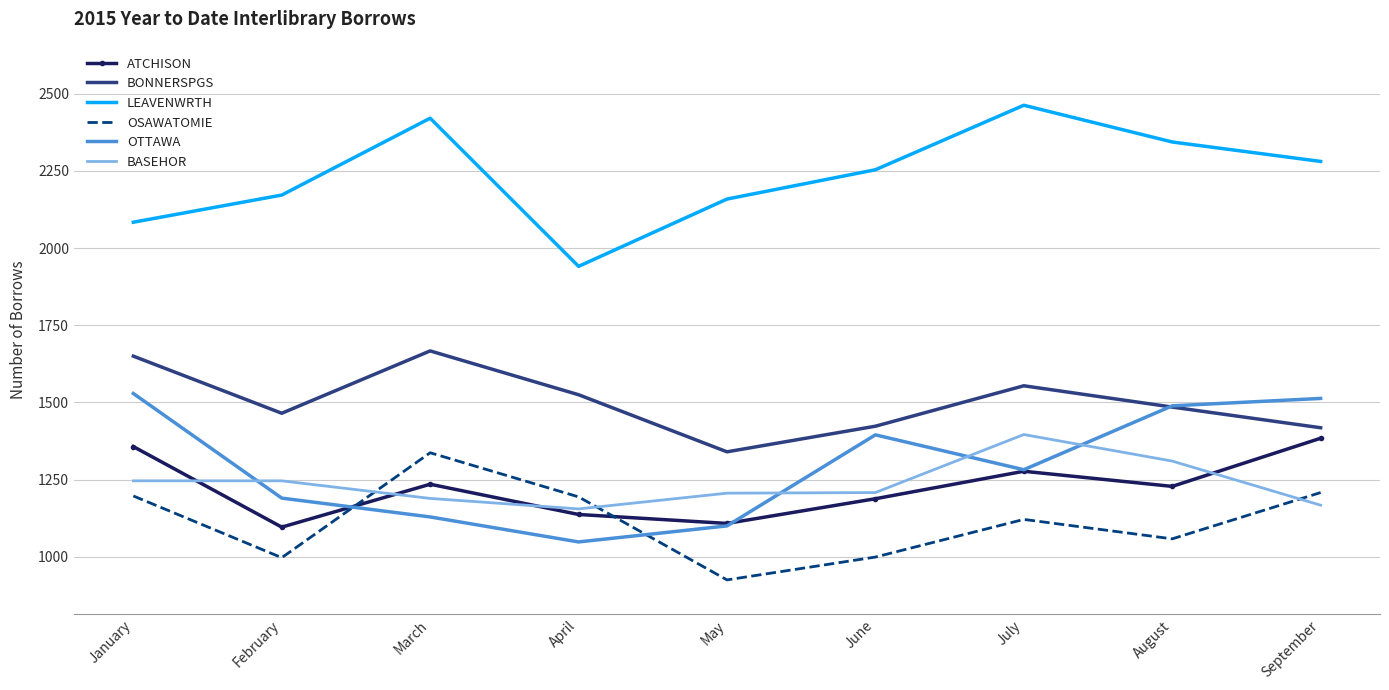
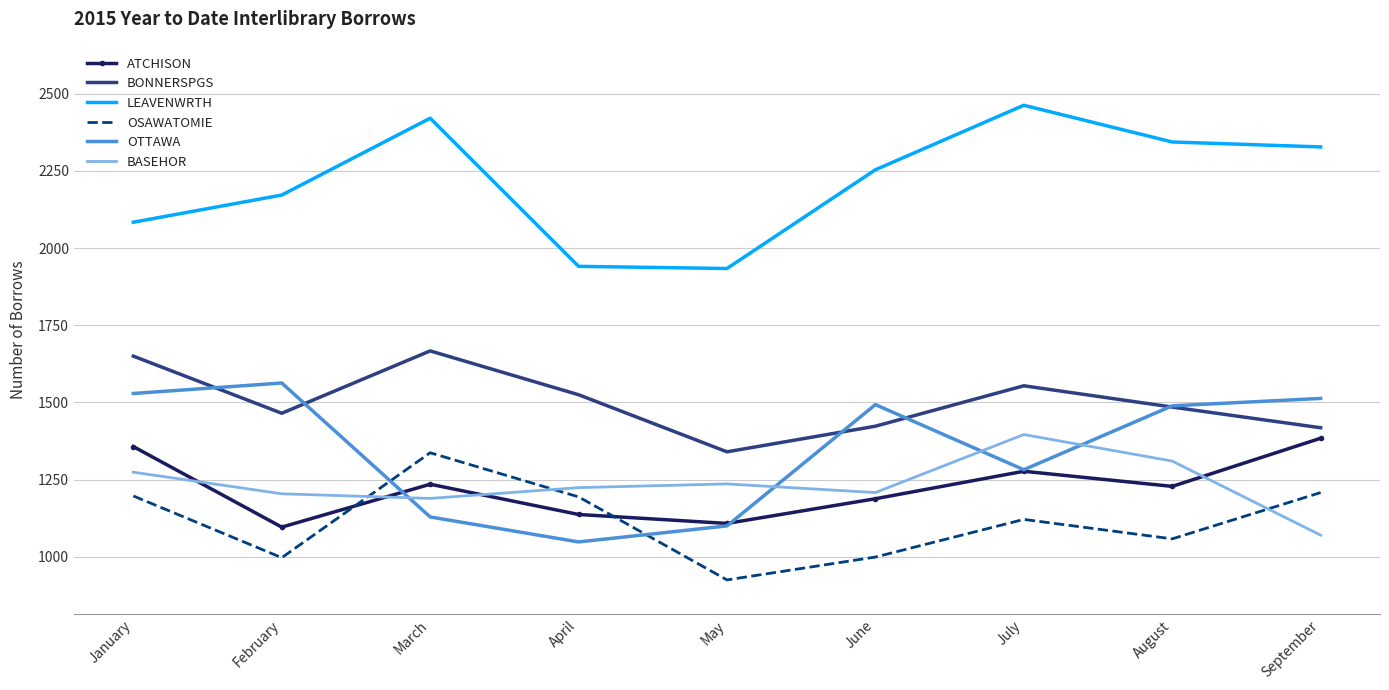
  {
    "LEAVENWRTH": {
      "January": 2080,
      "February": 2170,
      "March": 2420,
      "April": 1940,
-     "May": 2160,
+     "May": 1930,
      "June": 2250,
      "July": 2460,
      "August": 2340,
-     "September": 2280
+     "September": 2330
    },
    "OTTAWA": {
      "January": 1530,
-     "February": 1190,
+     "February": 1560,
      "March": 1130,
      "April": 1050,
-     "June": 1400,
+     "June": 1490,
      "September": 1510
    },
    "BASEHOR": {
-     "January": 1250,
-     "February": 1250,
+     "January": 1270,
+     "February": 1200,
      "March": 1190,
-     "April": 1160,
-     "May": 1210,
+     "April": 1220,
+     "May": 1240,
      "June": 1210,
      "July": 1400,
      "August": 1310,
-     "September": 1170
+     "September": 1070
    }
  }
